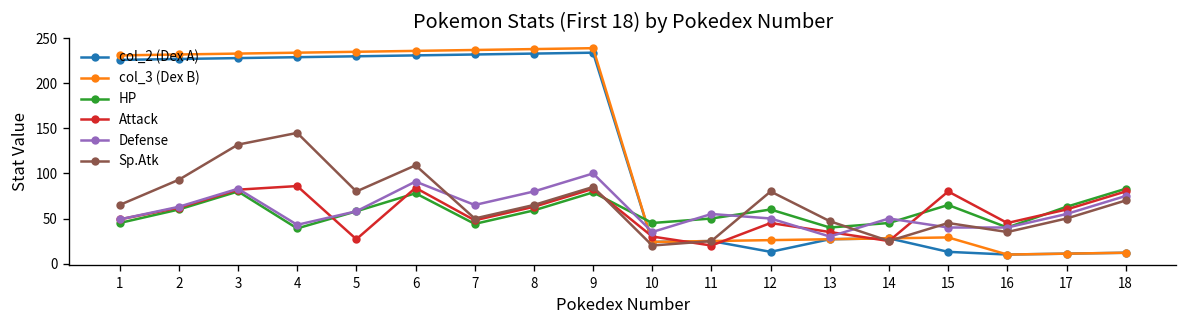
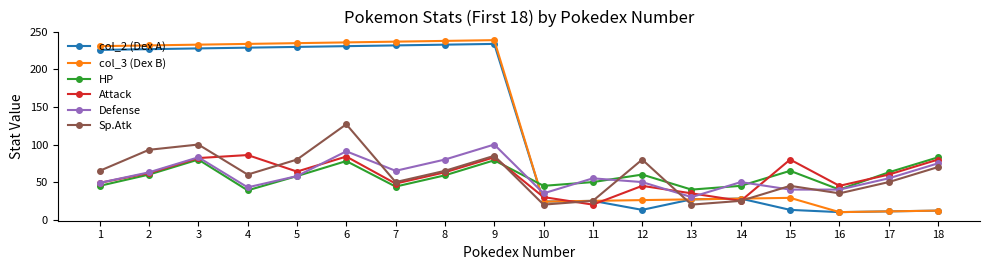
  {
    "col_2 (Dex A)": {
      "1": 230,
      "2": 230,
      "3": 230,
      "4": 230,
      "5": 230,
      "6": 230,
      "7": 230,
      "8": 230,
      "9": 230,
      "12": 10,
      "15": 10
    },
    "col_3 (Dex B)": {
      "1": 230,
      "2": 230,
      "3": 230,
      "4": 230,
      "5": 240,
      "6": 240,
      "7": 240,
      "8": 240,
      "9": 240,
      "12": 30,
      "15": 30
    },
    "HP": {
      "1": 50,
      "4": 40,
      "6": 80,
      "7": 40,
      "8": 60,
      "9": 80,
      "10": 50,
      "11": 50,
      "12": 60,
      "13": 40,
      "14": 50,
      "15": 70
    },
    "Attack": {
      "4": 90,
-     "5": 30,
+     "5": 60,
      "6": 80,
      "10": 30,
      "11": 20,
      "12": 50,
      "13": 40,
      "15": 80,
      "16": 50
    },
    "Defense": {
      "4": 40,
      "6": 90,
      "7": 70,
      "8": 80,
      "9": 100,
      "10": 40,
      "11": 60,
      "12": 50,
      "14": 50,
      "15": 40,
      "17": 60,
      "18": 80
    },
    "Sp.Atk": {
      "1": 70,
      "2": 90,
-     "3": 130,
-     "4": 150,
+     "3": 100,
+     "4": 60,
      "5": 80,
-     "6": 110,
+     "6": 130,
      "10": 20,
      "12": 80,
-     "13": 50,
+     "13": 20,
      "15": 50,
      "16": 40,
      "17": 50,
      "18": 70
    }
  }
